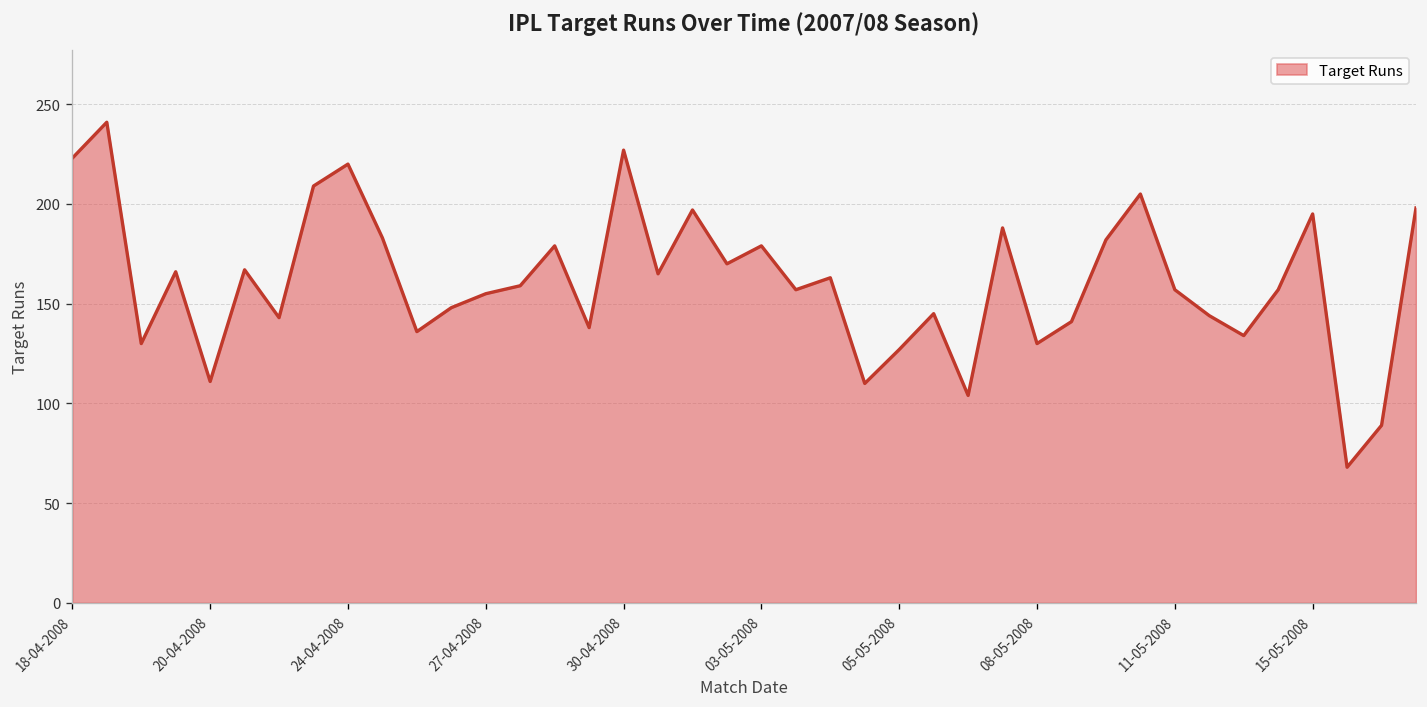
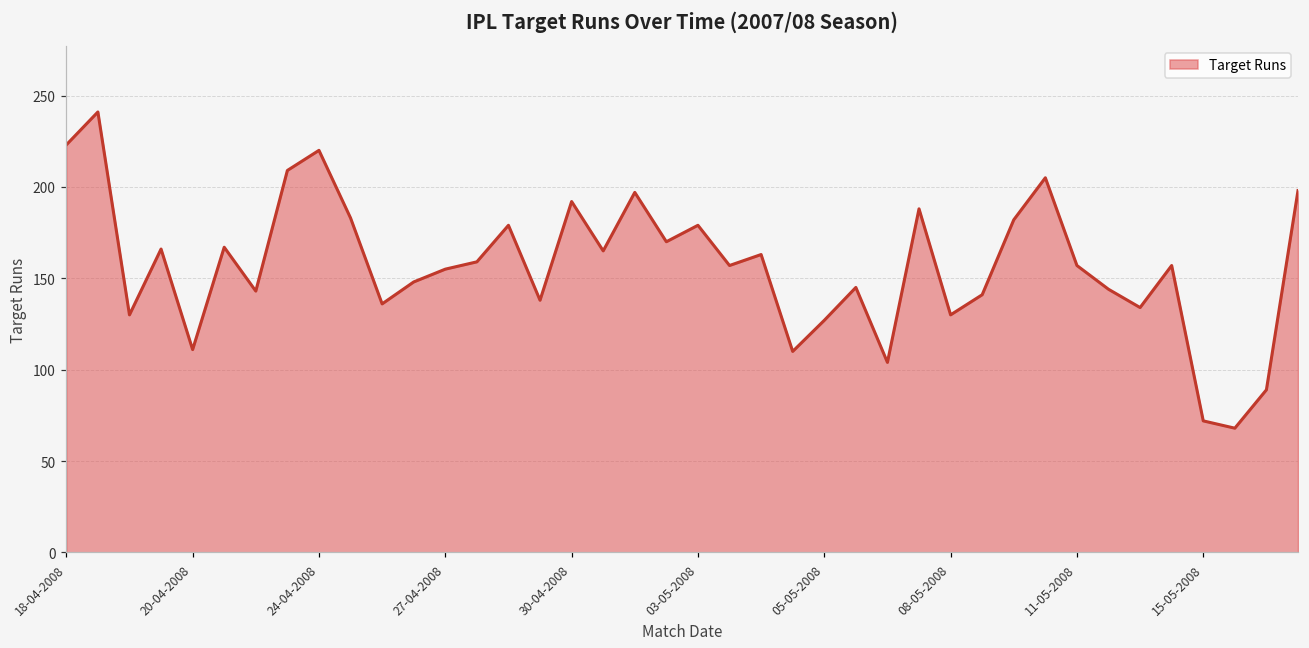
  {
    "18-04-2008": 223,
    "24-04-2008": 220,
-   "30-04-2008": 227,
+   "30-04-2008": 192,
    "05-05-2008": 127,
-   "15-05-2008": 195
+   "15-05-2008": 72
  }
